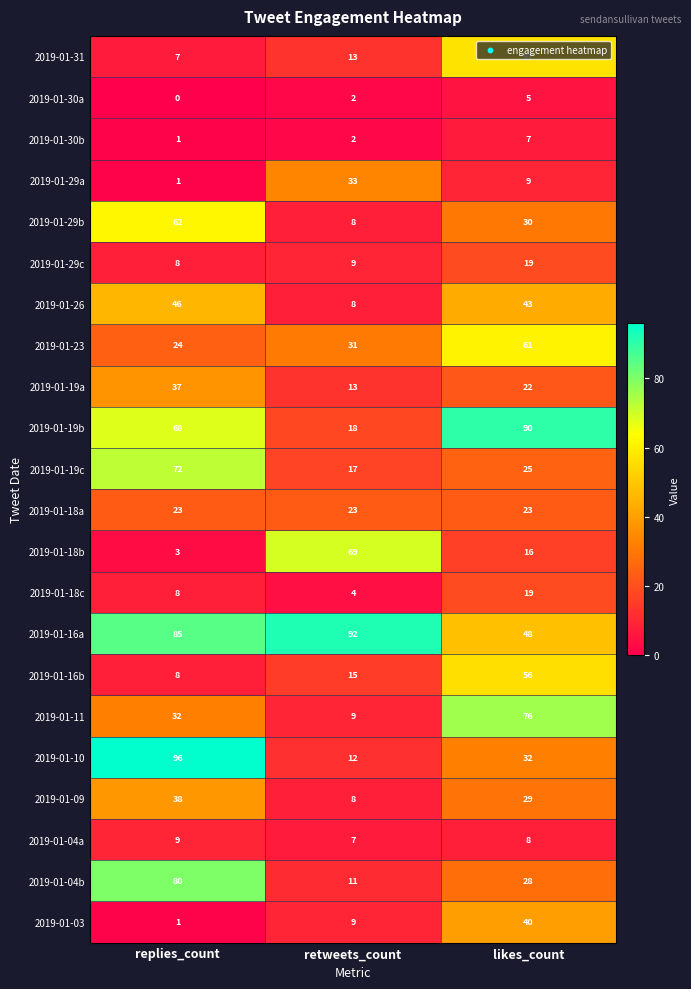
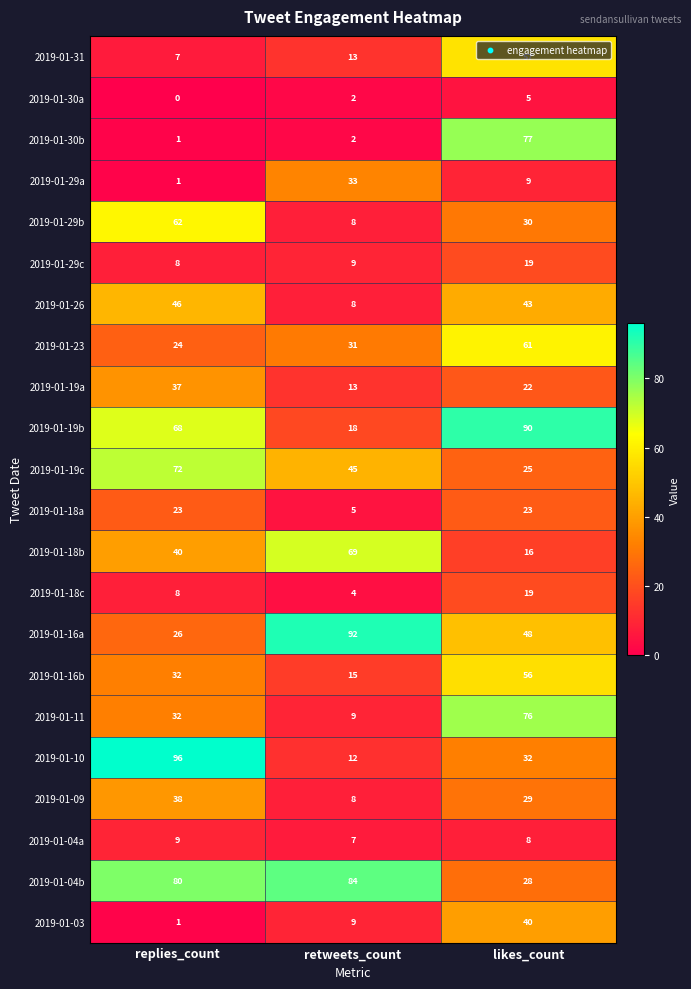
  {
    "2019-01-31": {
      "replies_count": 7,
      "retweets_count": 13
    },
    "2019-01-30a": {
      "replies_count": 0,
      "retweets_count": 2,
      "likes_count": 5
    },
    "2019-01-30b": {
      "replies_count": 1,
      "retweets_count": 2,
-     "likes_count": 7
+     "likes_count": 77
    },
    "2019-01-29a": {
      "replies_count": 1,
      "retweets_count": 33,
      "likes_count": 9
    },
    "2019-01-29b": {
      "replies_count": 62,
      "retweets_count": 8,
      "likes_count": 30
    },
    "2019-01-29c": {
      "replies_count": 8,
      "retweets_count": 9,
      "likes_count": 19
    },
    "2019-01-26": {
      "replies_count": 46,
      "retweets_count": 8,
      "likes_count": 43
    },
    "2019-01-23": {
      "replies_count": 24,
      "retweets_count": 31,
      "likes_count": 61
    },
    "2019-01-19a": {
      "replies_count": 37,
      "retweets_count": 13,
      "likes_count": 22
    },
    "2019-01-19b": {
      "replies_count": 68,
      "retweets_count": 18,
      "likes_count": 90
    },
    "2019-01-19c": {
      "replies_count": 72,
-     "retweets_count": 17,
+     "retweets_count": 45,
      "likes_count": 25
    },
    "2019-01-18a": {
      "replies_count": 23,
-     "retweets_count": 23,
+     "retweets_count": 5,
      "likes_count": 23
    },
    "2019-01-18b": {
-     "replies_count": 3,
+     "replies_count": 40,
      "retweets_count": 69,
      "likes_count": 16
    },
    "2019-01-18c": {
      "replies_count": 8,
      "retweets_count": 4,
      "likes_count": 19
    },
    "2019-01-16a": {
-     "replies_count": 85,
+     "replies_count": 26,
      "retweets_count": 92,
      "likes_count": 48
    },
    "2019-01-16b": {
-     "replies_count": 8,
+     "replies_count": 32,
      "retweets_count": 15,
      "likes_count": 56
    },
    "2019-01-11": {
      "replies_count": 32,
      "retweets_count": 9,
      "likes_count": 76
    },
    "2019-01-10": {
      "replies_count": 96,
      "retweets_count": 12,
      "likes_count": 32
    },
    "2019-01-09": {
      "replies_count": 38,
      "retweets_count": 8,
      "likes_count": 29
    },
    "2019-01-04a": {
      "replies_count": 9,
      "retweets_count": 7,
      "likes_count": 8
    },
    "2019-01-04b": {
      "replies_count": 80,
-     "retweets_count": 11,
+     "retweets_count": 84,
      "likes_count": 28
    },
    "2019-01-03": {
      "replies_count": 1,
      "retweets_count": 9,
      "likes_count": 40
    }
  }
